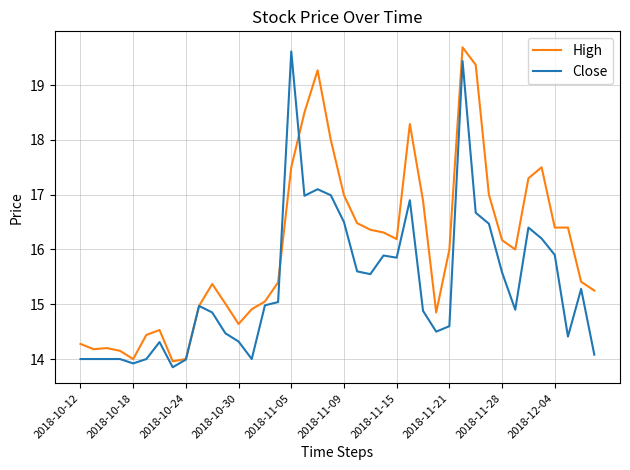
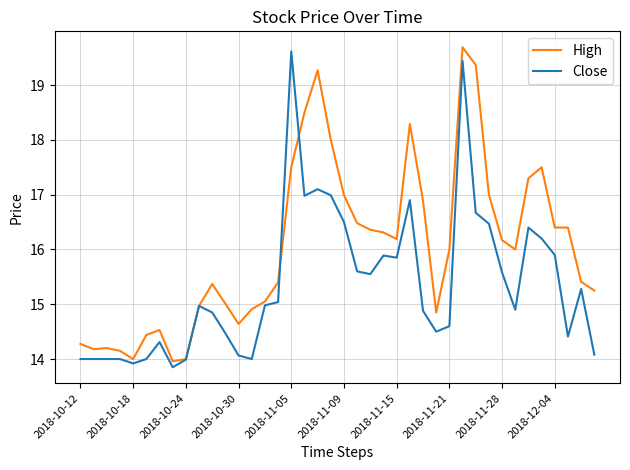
  {
    "High": {
      "2018-10-12": 14.3,
      "2018-10-18": 14.0,
      "2018-10-30": 14.6,
      "2018-11-05": 17.5,
      "2018-11-09": 17.0,
      "2018-11-15": 16.2,
      "2018-11-21": 16.0,
      "2018-11-28": 16.2,
      "2018-12-04": 16.4
    },
    "Close": {
      "2018-10-12": 14.0,
      "2018-10-18": 13.9,
-     "2018-10-30": 14.3,
+     "2018-10-30": 14.1,
      "2018-11-05": 19.6,
      "2018-11-09": 16.5,
      "2018-11-15": 15.9,
      "2018-11-21": 14.6,
      "2018-11-28": 15.6,
      "2018-12-04": 15.9
    }
  }
